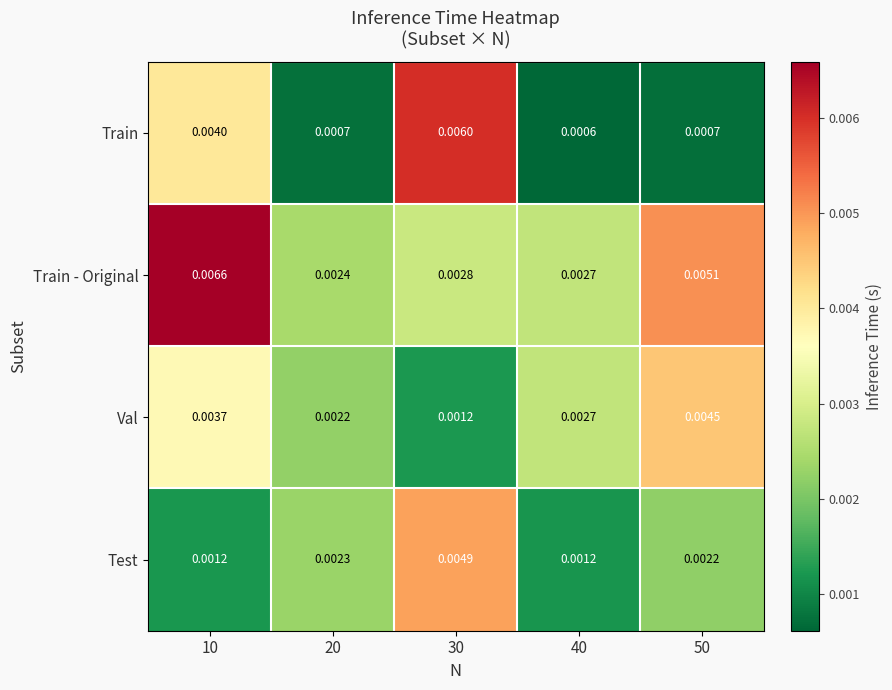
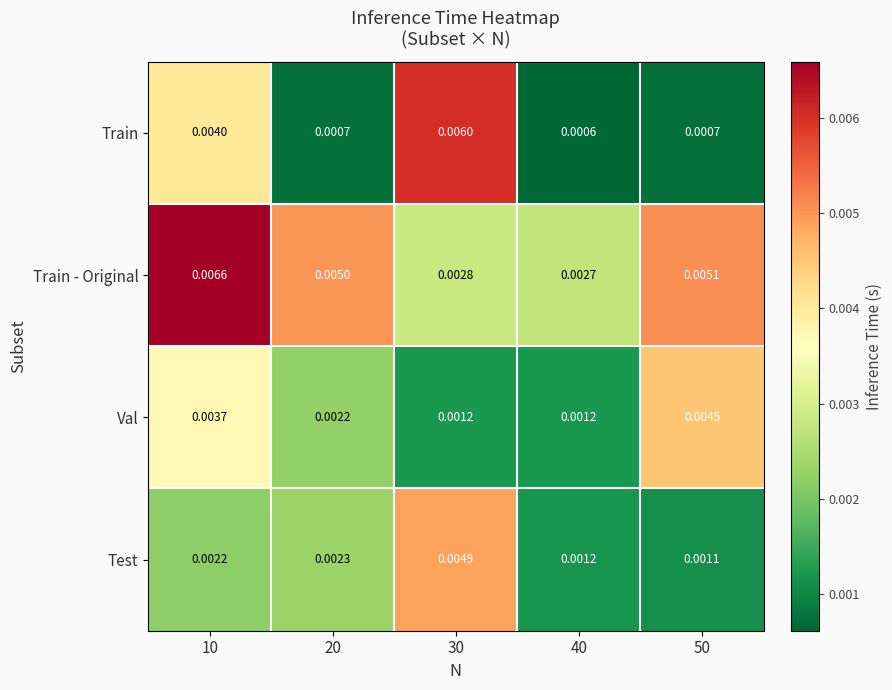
  {
    "Train": {
      "10": 0.0040,
      "20": 0.0007,
      "30": 0.0060,
      "40": 0.0006,
      "50": 0.0007
    },
    "Train - Original": {
      "10": 0.0066,
-     "20": 0.0024,
+     "20": 0.0050,
      "30": 0.0028,
      "40": 0.0027,
      "50": 0.0051
    },
    "Val": {
      "10": 0.0037,
      "20": 0.0022,
      "30": 0.0012,
-     "40": 0.0027,
+     "40": 0.0012,
      "50": 0.0045
    },
    "Test": {
-     "10": 0.0012,
+     "10": 0.0022,
      "20": 0.0023,
      "30": 0.0049,
      "40": 0.0012,
-     "50": 0.0022
+     "50": 0.0011
    }
  }
